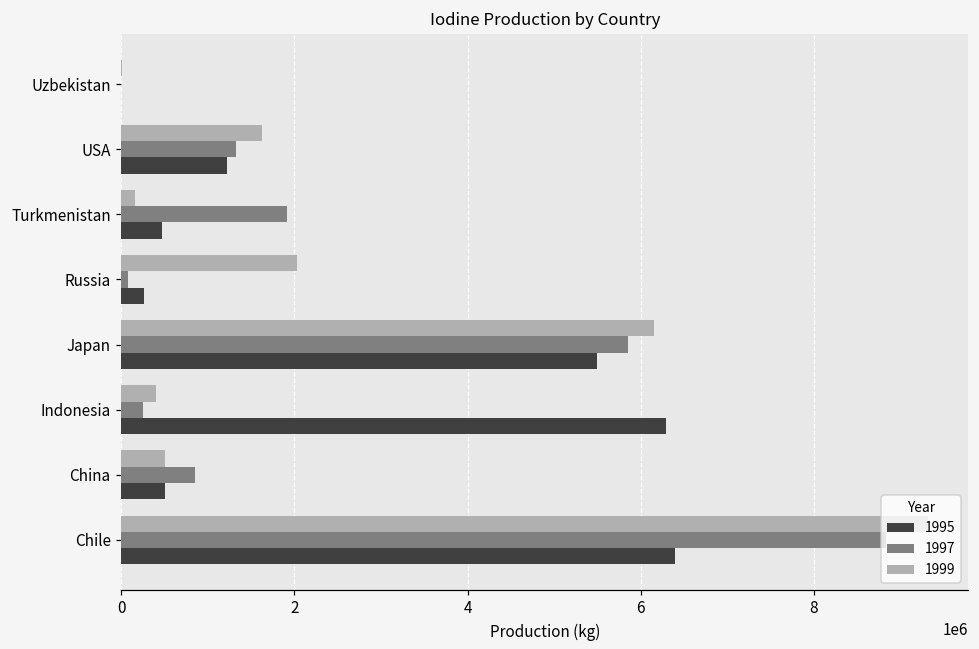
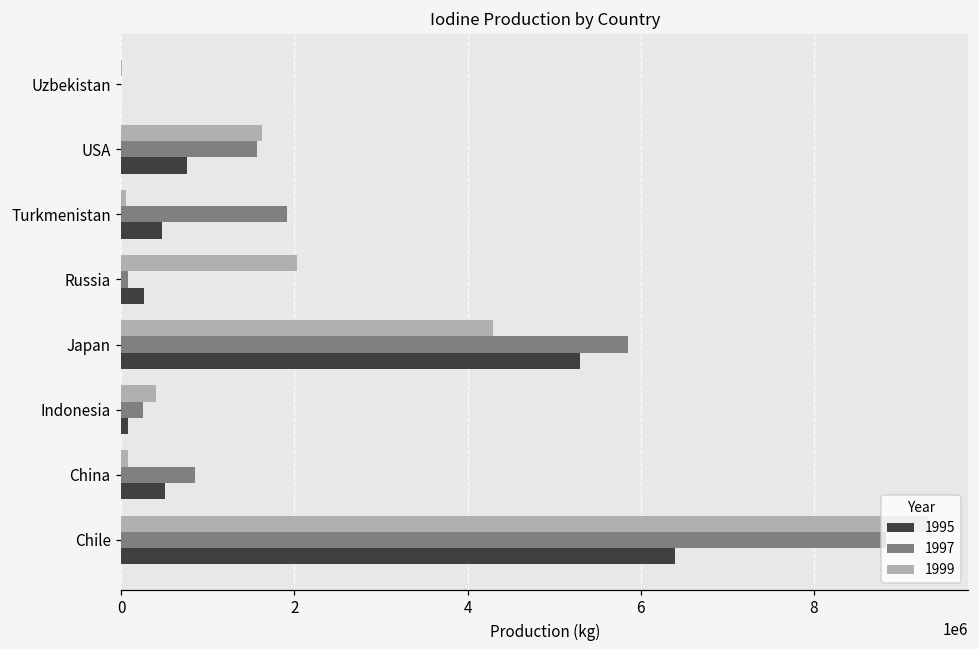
  {
    "1995": {
      "Uzbekistan": 0,
-     "USA": 1200000,
+     "USA": 800000,
      "Turkmenistan": 500000,
      "Russia": 300000,
-     "Japan": 5500000,
-     "Indonesia": 6300000,
+     "Japan": 5300000,
+     "Indonesia": 100000,
      "China": 500000,
      "Chile": 6400000
    },
    "1997": {
      "Uzbekistan": 0,
-     "USA": 1300000,
+     "USA": 1600000,
      "Turkmenistan": 1900000,
      "Russia": 100000,
      "Japan": 5900000,
      "Indonesia": 200000,
      "China": 900000
    },
    "1999": {
      "USA": 1600000,
-     "Turkmenistan": 200000,
+     "Turkmenistan": 100000,
      "Russia": 2000000,
-     "Japan": 6200000,
+     "Japan": 4300000,
      "Indonesia": 400000,
-     "China": 500000
+     "China": 100000
    }
  }
